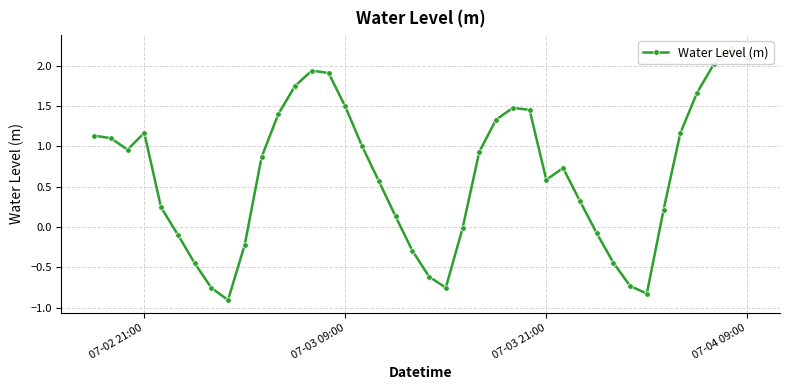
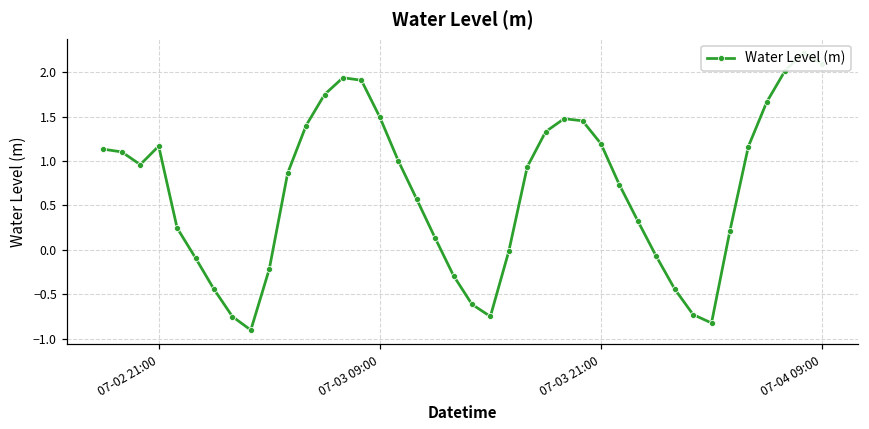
  {
    "07-02 21:00": 1.2,
    "07-03 09:00": 1.5,
-   "07-03 21:00": 0.6
+   "07-03 21:00": 1.2
  }
